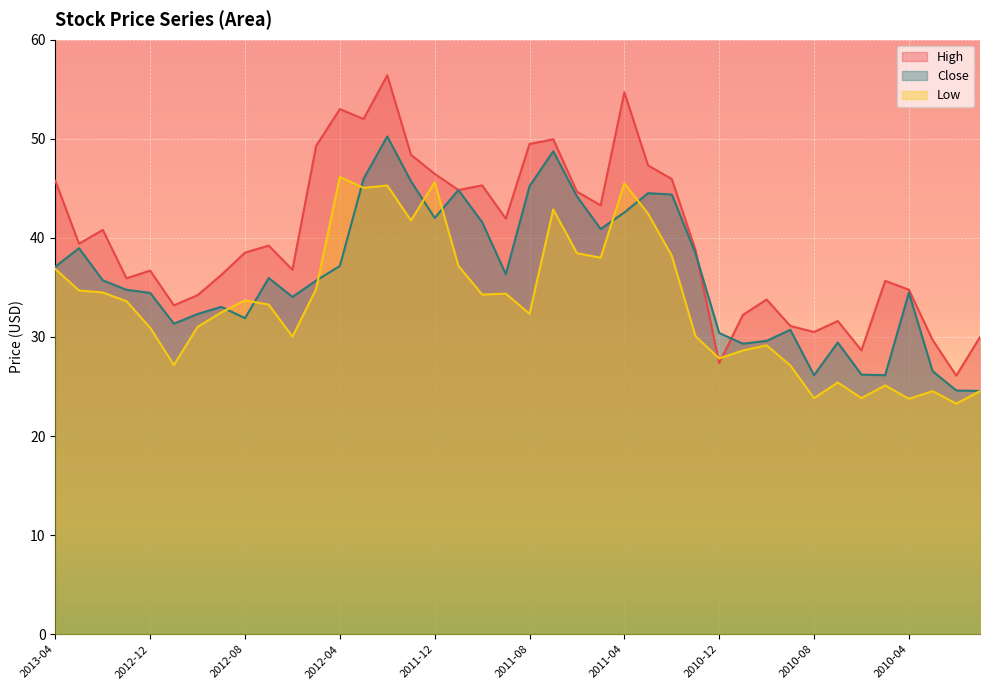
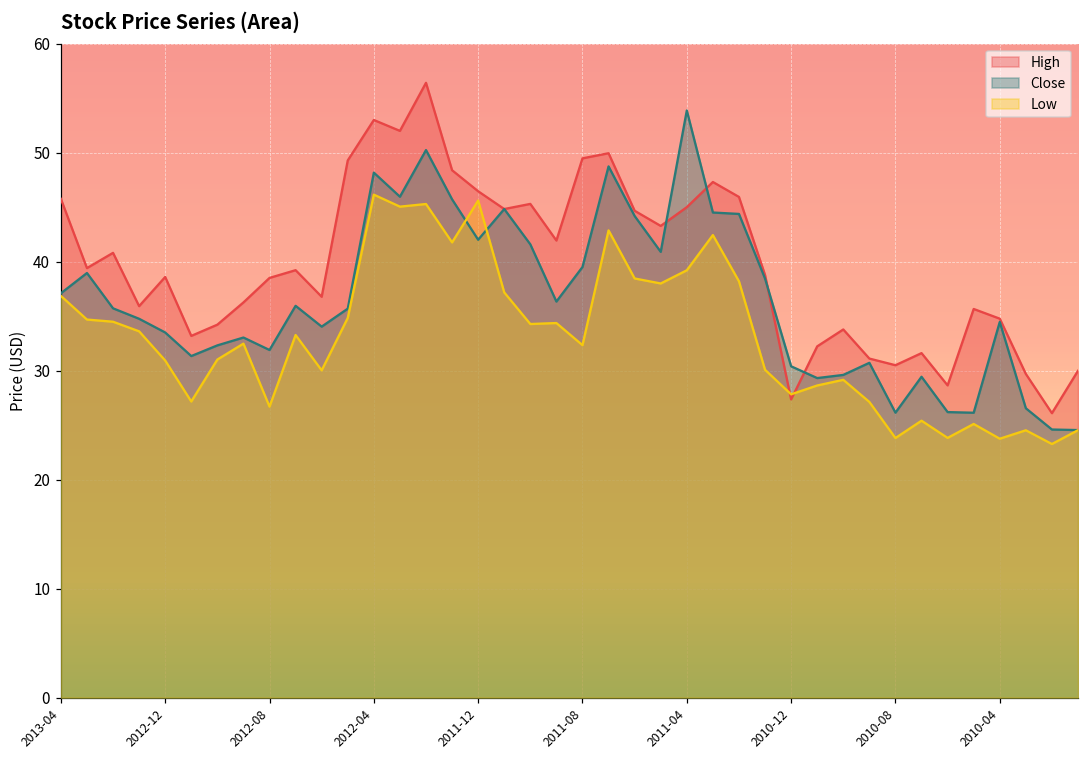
  {
    "High": {
      "2013-04": 46,
-     "2012-12": 37,
+     "2012-12": 39,
      "2012-08": 39,
      "2012-04": 53,
      "2011-12": 46,
      "2011-08": 49,
-     "2011-04": 55,
+     "2011-04": 45,
      "2010-12": 27,
      "2010-08": 31,
      "2010-04": 35
    },
    "Close": {
-     "2012-12": 34.5,
+     "2012-12": 33.5,
      "2012-08": 32,
-     "2012-04": 37,
+     "2012-04": 48,
      "2011-12": 42,
-     "2011-08": 45,
-     "2011-04": 43,
+     "2011-08": 40,
+     "2011-04": 54,
      "2010-12": 30,
      "2010-08": 26,
      "2010-04": 34
    },
    "Low": {
      "2012-12": 31,
-     "2012-08": 34,
+     "2012-08": 27,
      "2012-04": 46,
      "2011-12": 46,
      "2011-08": 32,
-     "2011-04": 46,
+     "2011-04": 39,
      "2010-12": 28,
      "2010-08": 24,
      "2010-04": 24
    }
  }
